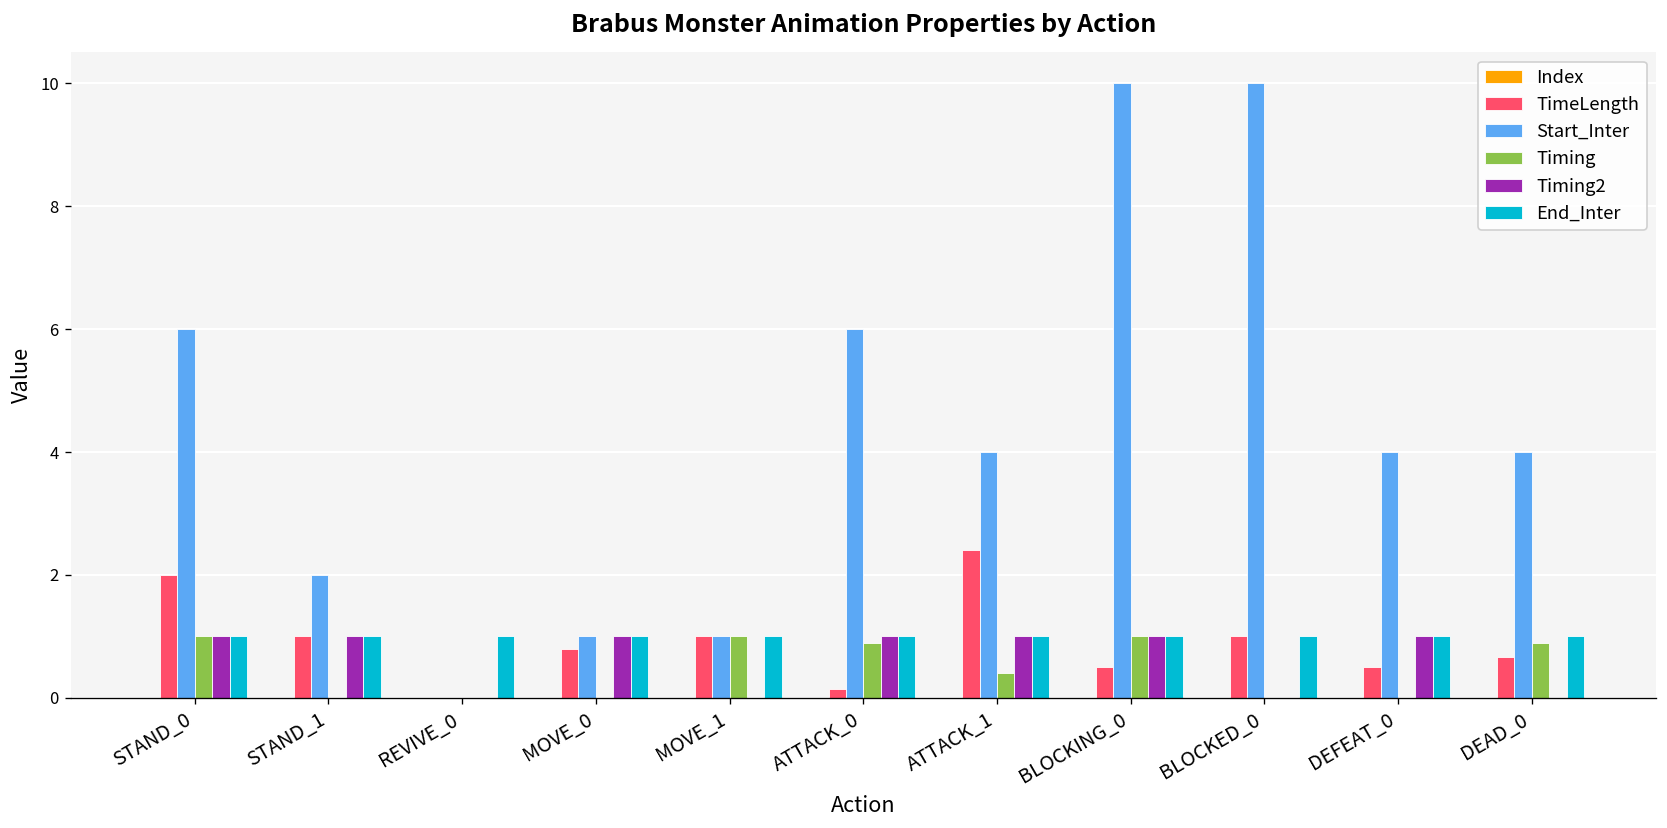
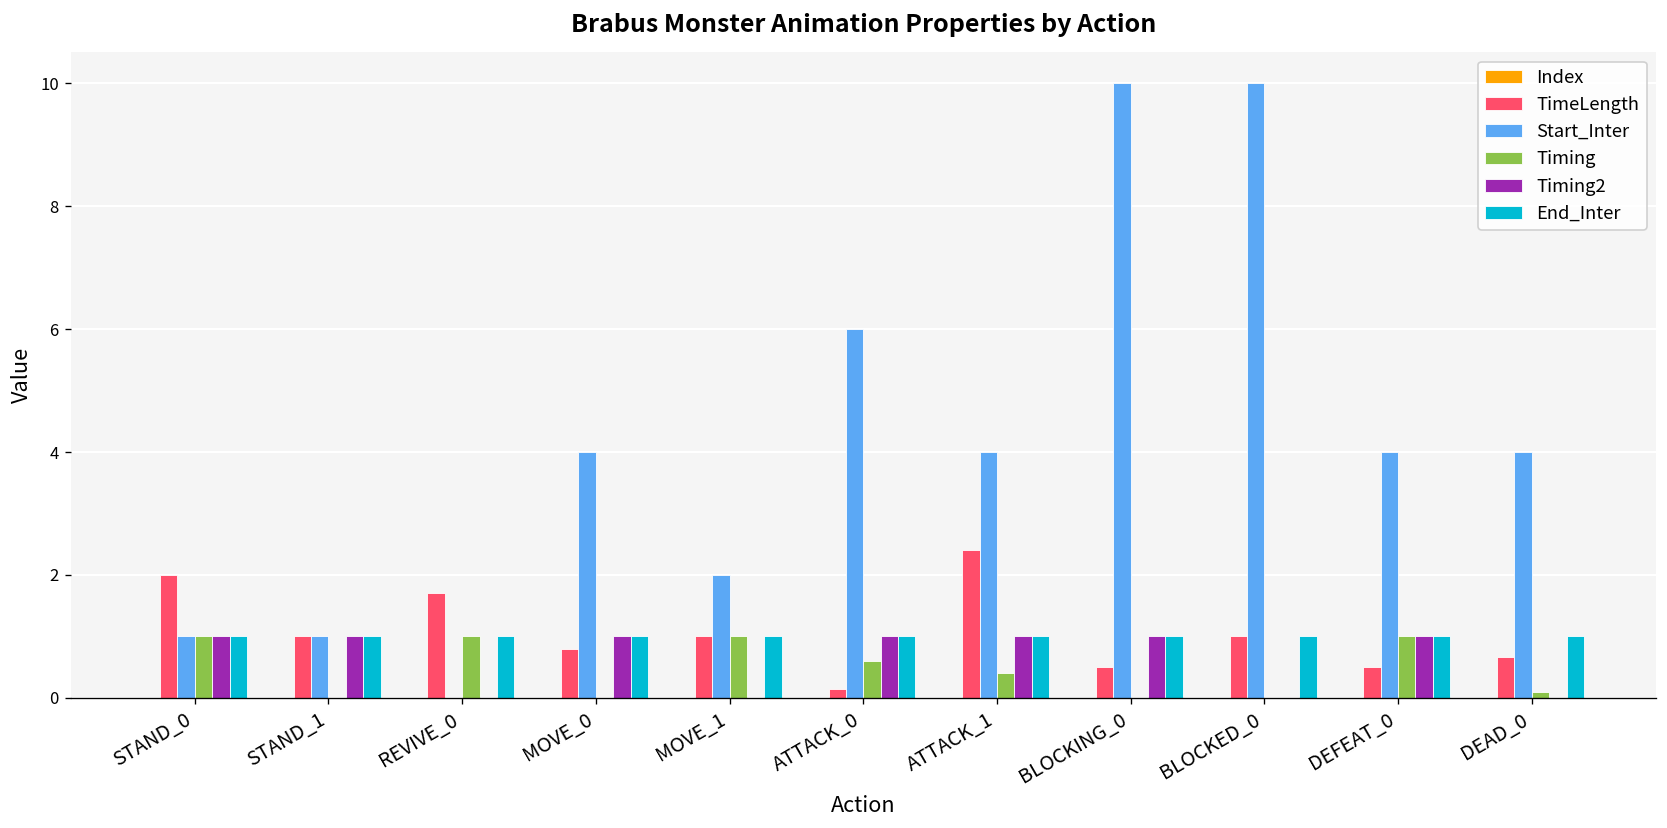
  {
    "Index": {
      "STAND_0": 0.0,
      "STAND_1": 0.0,
      "REVIVE_0": 0.0,
      "MOVE_0": 0.0,
      "MOVE_1": 0.0,
      "ATTACK_0": 0.0,
      "ATTACK_1": 0.0,
      "BLOCKING_0": 0.0,
      "BLOCKED_0": 0.0,
      "DEFEAT_0": 0.0,
      "DEAD_0": 0.0
    },
    "TimeLength": {
      "STAND_0": 2.0,
      "STAND_1": 1.0,
-     "REVIVE_0": 0.0,
+     "REVIVE_0": 1.7,
      "MOVE_0": 0.8,
      "MOVE_1": 1.0,
      "ATTACK_0": 0.2,
      "ATTACK_1": 2.4,
      "BLOCKING_0": 0.5,
      "BLOCKED_0": 1.0,
      "DEFEAT_0": 0.5,
      "DEAD_0": 0.7
    },
    "Start_Inter": {
-     "STAND_0": 6,
-     "STAND_1": 2,
+     "STAND_0": 1,
+     "STAND_1": 1,
      "REVIVE_0": 0,
-     "MOVE_0": 1,
-     "MOVE_1": 1,
+     "MOVE_0": 4,
+     "MOVE_1": 2,
      "ATTACK_0": 6,
      "ATTACK_1": 4,
      "BLOCKING_0": 10,
      "BLOCKED_0": 10,
      "DEFEAT_0": 4,
      "DEAD_0": 4
    },
    "Timing": {
      "STAND_0": 1.0,
      "STAND_1": 0.0,
-     "REVIVE_0": 0,
+     "REVIVE_0": 1,
      "MOVE_0": 0.0,
      "MOVE_1": 1.0,
-     "ATTACK_0": 0.9,
+     "ATTACK_0": 0.6,
      "ATTACK_1": 0.4,
-     "BLOCKING_0": 1,
+     "BLOCKING_0": 0,
      "BLOCKED_0": 0.0,
-     "DEFEAT_0": 0,
-     "DEAD_0": 0.9
+     "DEFEAT_0": 1,
+     "DEAD_0": 0.1
    },
    "Timing2": {
      "STAND_0": 1.0,
      "STAND_1": 1.0,
      "REVIVE_0": 0.0,
      "MOVE_0": 1.0,
      "MOVE_1": 0.0,
      "ATTACK_0": 1.0,
      "ATTACK_1": 1.0,
      "BLOCKING_0": 1.0,
      "BLOCKED_0": 0.0,
      "DEFEAT_0": 1.0,
      "DEAD_0": 0.0
    },
    "End_Inter": {
      "STAND_0": 1.0,
      "STAND_1": 1.0,
      "REVIVE_0": 1.0,
      "MOVE_0": 1.0,
      "MOVE_1": 1.0,
      "ATTACK_0": 1.0,
      "ATTACK_1": 1.0,
      "BLOCKING_0": 1.0,
      "BLOCKED_0": 1.0,
      "DEFEAT_0": 1.0,
      "DEAD_0": 1.0
    }
  }
